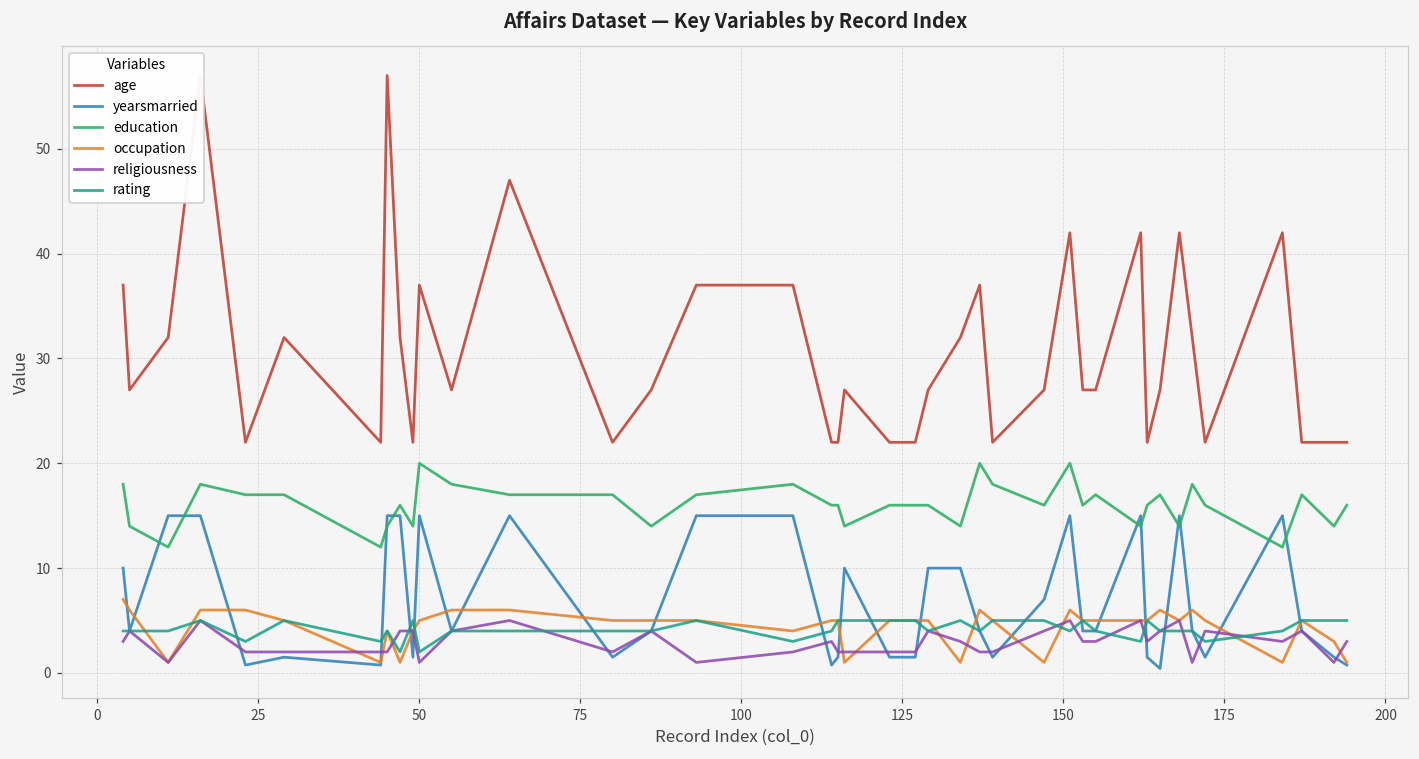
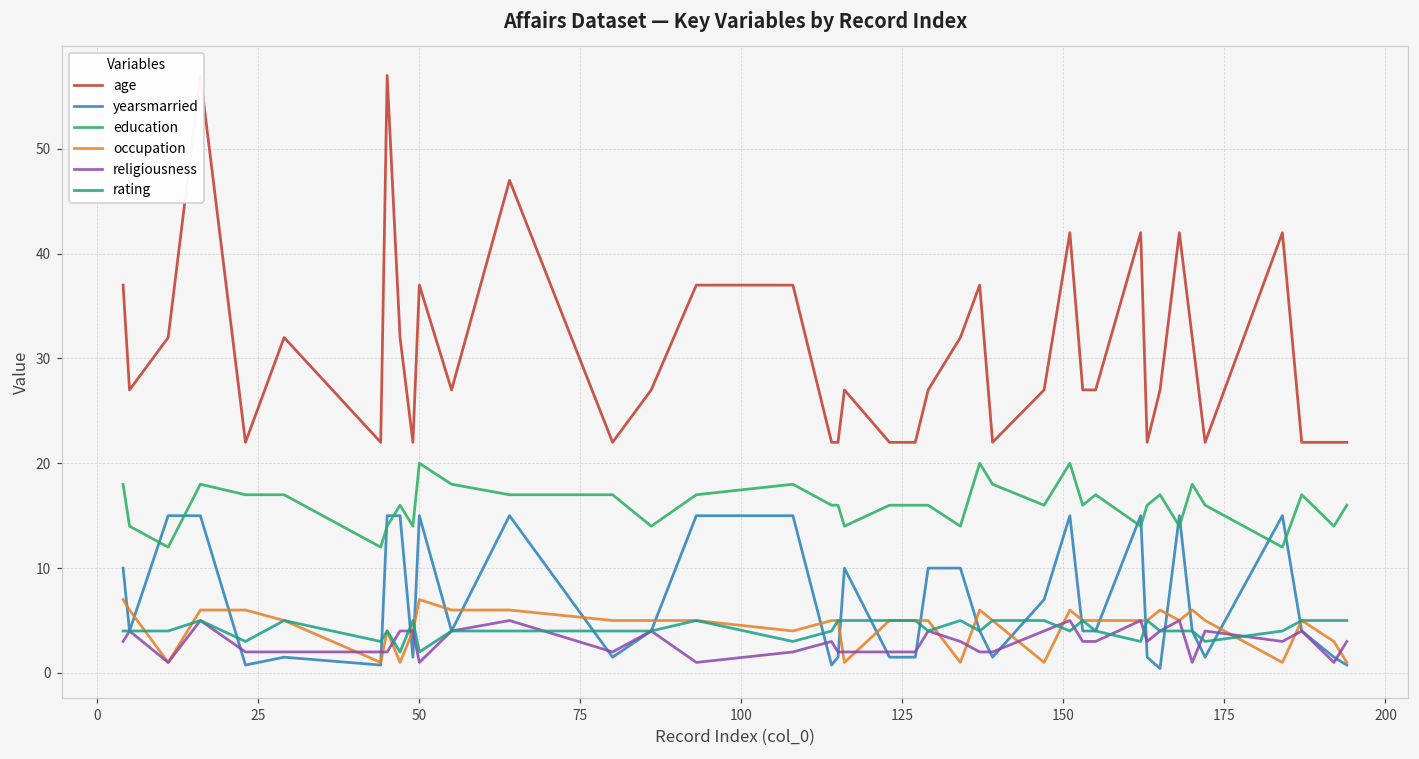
  {
    "age": {
      "50": 37
    },
    "yearsmarried": {
      "50": 15
    },
    "occupation": {
-     "50": 5
+     "50": 7
    },
    "religiousness": {
      "50": 1
    }
  }
